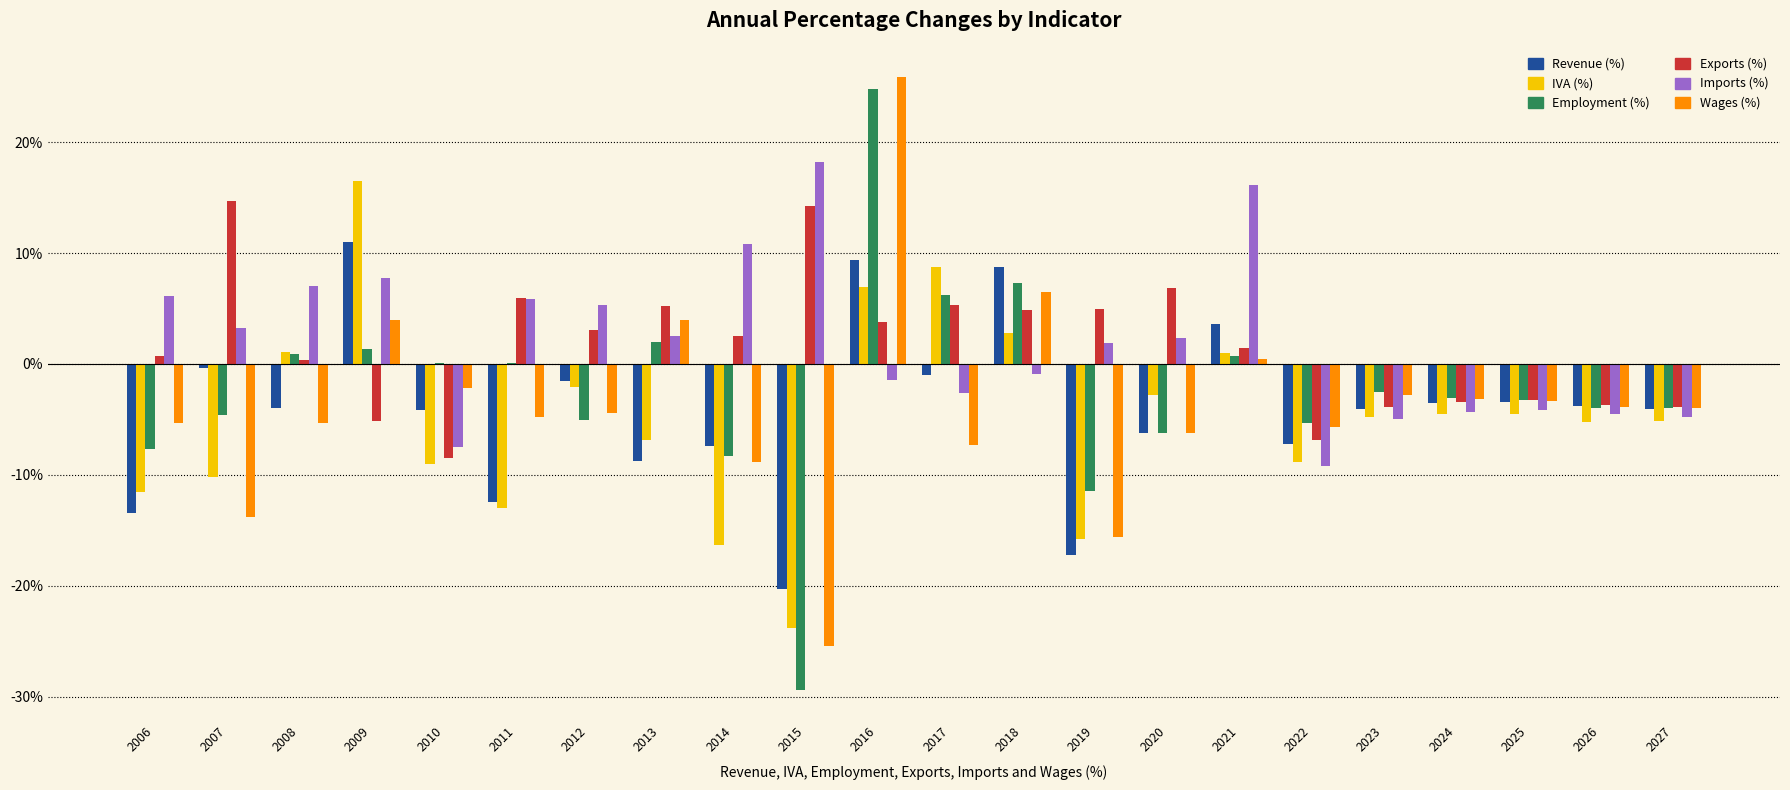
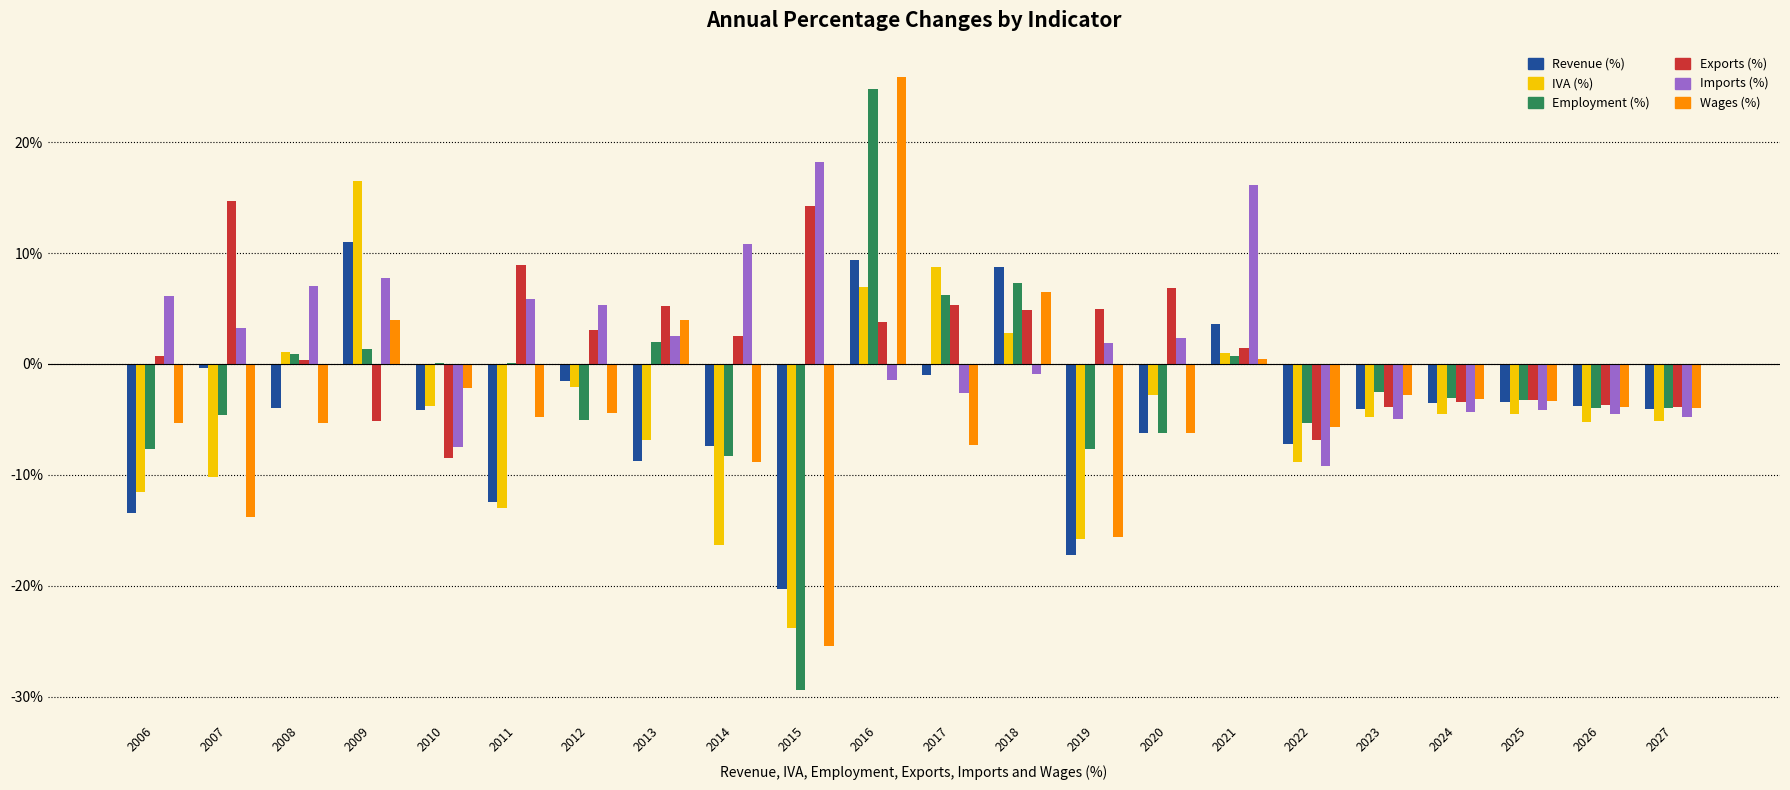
  {
    "Revenue (%)": {
      "2006": "-13.5%",
      "2007": "-0.4%",
      "2008": "-3.9%",
      "2009": "11.0%",
      "2010": "-4.1%",
      "2011": "-12.5%",
      "2012": "-1.6%",
      "2013": "-8.8%",
      "2014": "-7.4%",
      "2015": "-20.2%",
      "2016": "9.4%",
      "2017": "-1.0%",
      "2018": "8.7%",
      "2019": "-17.2%",
      "2020": "-6.3%",
      "2021": "3.6%",
      "2022": "-7.2%",
      "2023": "-4.0%",
      "2024": "-3.5%",
      "2025": "-3.4%",
      "2026": "-3.8%",
      "2027": "-4.0%"
    },
    "IVA (%)": {
      "2006": "-11.5%",
      "2007": "-10.2%",
      "2008": "1.1%",
      "2009": "16.5%",
-     "2010": "-9.0%",
+     "2010": "-3.7%",
      "2011": "-13.0%",
      "2012": "-2.1%",
      "2013": "-6.8%",
      "2014": "-16.3%",
      "2015": "-23.8%",
      "2016": "7.0%",
      "2017": "8.8%",
      "2018": "2.8%",
      "2019": "-15.8%",
      "2020": "-2.8%",
      "2021": "1.0%",
      "2022": "-8.9%",
      "2023": "-4.8%",
      "2024": "-4.5%",
      "2025": "-4.5%",
      "2026": "-5.2%",
      "2027": "-5.2%"
    },
    "Employment (%)": {
      "2006": "-7.6%",
      "2007": "-4.6%",
      "2008": "0.9%",
      "2009": "1.3%",
      "2012": "-5.1%",
      "2013": "2.0%",
      "2014": "-8.3%",
      "2015": "-29.3%",
      "2016": "24.7%",
      "2017": "6.3%",
      "2018": "7.3%",
-     "2019": "-11.5%",
+     "2019": "-7.7%",
      "2020": "-6.2%",
      "2021": "0.7%",
      "2022": "-5.4%",
      "2023": "-2.5%",
      "2024": "-3.1%",
      "2025": "-3.3%",
      "2026": "-3.9%",
      "2027": "-3.9%"
    },
    "Exports (%)": {
      "2006": "0.7%",
      "2007": "14.7%",
      "2008": "0.4%",
      "2009": "-5.1%",
      "2010": "-8.5%",
-     "2011": "5.9%",
+     "2011": "8.9%",
      "2012": "3.1%",
      "2013": "5.3%",
      "2014": "2.5%",
      "2015": "14.3%",
      "2016": "3.8%",
      "2017": "5.3%",
      "2018": "4.8%",
      "2019": "5.0%",
      "2020": "6.9%",
      "2021": "1.5%",
      "2022": "-6.9%",
      "2023": "-3.9%",
      "2024": "-3.4%",
      "2025": "-3.3%",
      "2026": "-3.7%",
      "2027": "-3.9%"
    },
    "Imports (%)": {
      "2006": "6.2%",
      "2007": "3.3%",
      "2008": "7.0%",
      "2009": "7.8%",
      "2010": "-7.5%",
      "2011": "5.8%",
      "2012": "5.3%",
      "2013": "2.5%",
      "2014": "10.8%",
      "2015": "18.2%",
      "2016": "-1.5%",
      "2017": "-2.6%",
      "2018": "-0.9%",
      "2019": "1.9%",
      "2020": "2.3%",
      "2021": "16.2%",
      "2022": "-9.2%",
      "2023": "-5.0%",
      "2024": "-4.3%",
      "2025": "-4.2%",
      "2026": "-4.5%",
      "2027": "-4.8%"
    },
    "Wages (%)": {
      "2006": "-5.3%",
      "2007": "-13.8%",
      "2008": "-5.3%",
      "2009": "4.0%",
      "2010": "-2.1%",
      "2011": "-4.8%",
      "2012": "-4.4%",
      "2013": "4.0%",
      "2014": "-8.9%",
      "2015": "-25.4%",
      "2016": "25.9%",
      "2017": "-7.3%",
      "2018": "6.5%",
      "2019": "-15.6%",
      "2020": "-6.2%",
      "2021": "0.5%",
      "2022": "-5.7%",
      "2023": "-2.8%",
      "2024": "-3.2%",
      "2025": "-3.3%",
      "2026": "-3.9%",
      "2027": "-3.9%"
    }
  }
